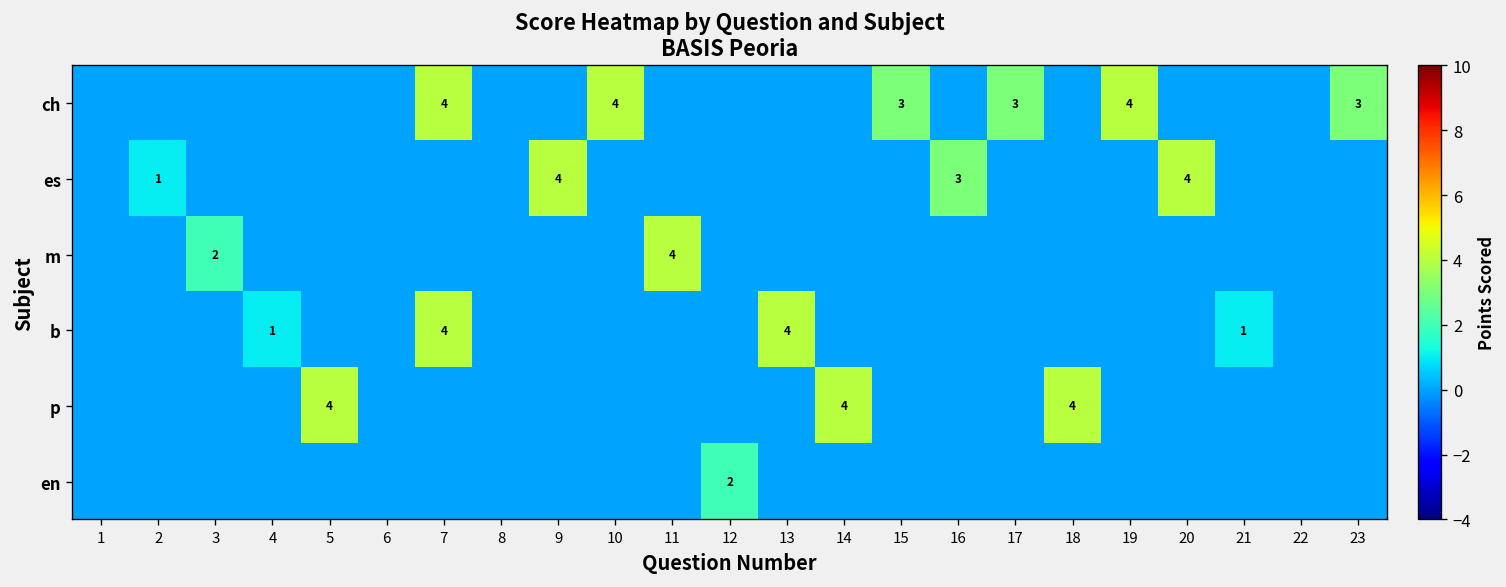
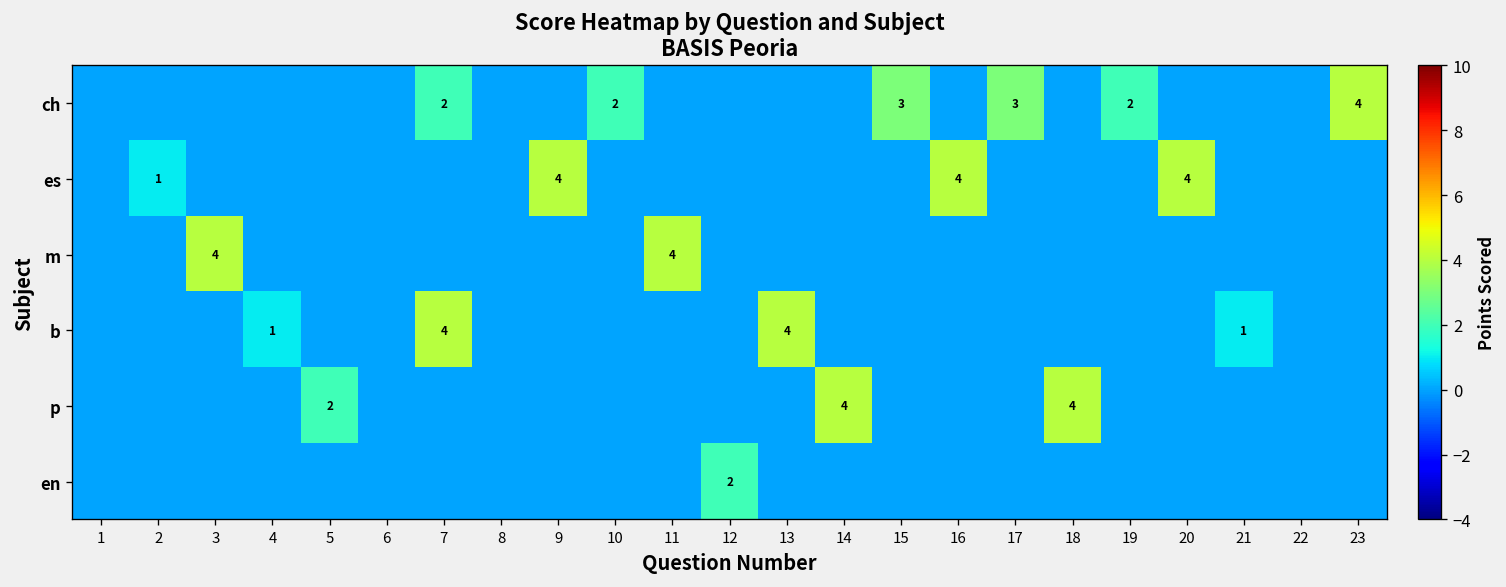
  {
    "ch": {
-     "7": 4,
-     "10": 4,
+     "7": 2,
+     "10": 2,
      "15": 3,
      "17": 3,
-     "19": 4,
-     "23": 3
+     "19": 2,
+     "23": 4
    },
    "es": {
      "2": 1,
      "9": 4,
-     "16": 3,
+     "16": 4,
      "20": 4
    },
    "m": {
-     "3": 2,
+     "3": 4,
      "11": 4
    },
    "b": {
      "4": 1,
      "7": 4,
      "13": 4,
      "21": 1
    },
    "p": {
-     "5": 4,
+     "5": 2,
      "14": 4,
      "18": 4
    },
    "en": {
      "12": 2
    }
  }
